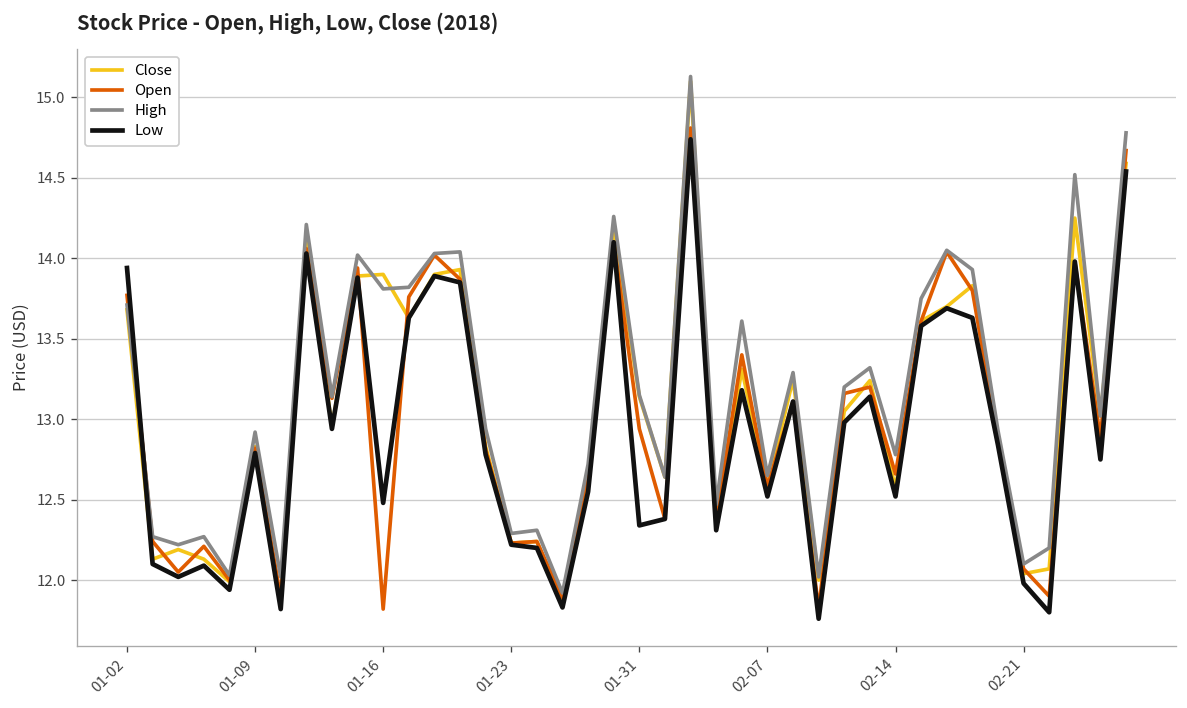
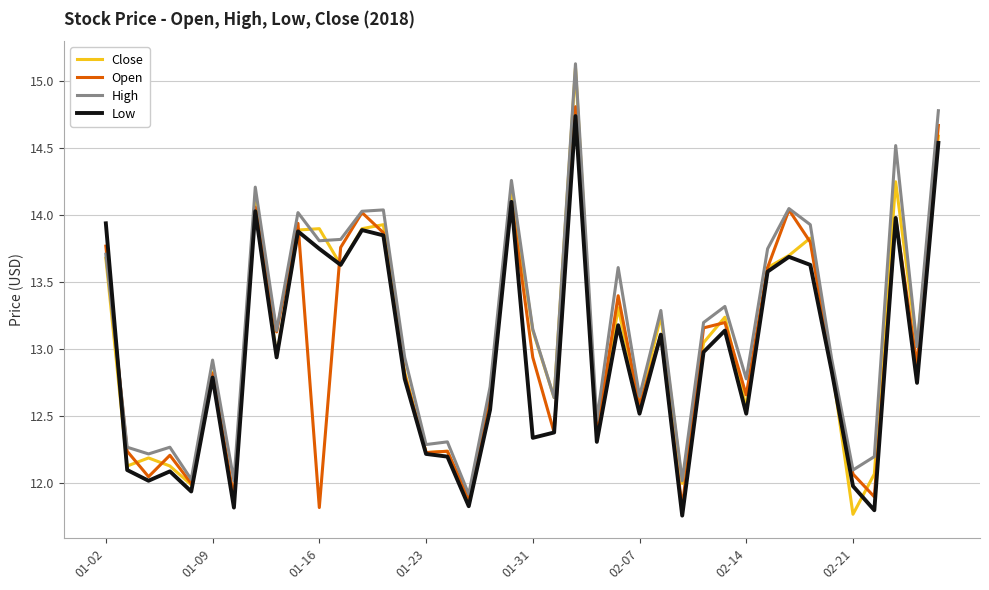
  {
    "Close": {
      "01-02": 13.68,
      "01-16": 13.90,
      "02-14": 12.57,
-     "02-21": 12.04
+     "02-21": 11.77
    },
    "Open": {
      "01-02": 13.77,
      "01-16": 11.82,
      "01-31": 12.94,
      "02-14": 12.66,
      "02-21": 12.07
    },
    "High": {
      "01-02": 13.71,
      "01-09": 12.92,
      "01-16": 13.81,
      "01-23": 12.29,
      "02-07": 12.65,
      "02-14": 12.78,
      "02-21": 12.10
    },
    "Low": {
      "01-02": 13.94,
      "01-09": 12.79,
-     "01-16": 12.48,
+     "01-16": 13.75,
      "01-31": 12.34,
      "02-07": 12.52,
      "02-14": 12.52,
      "02-21": 11.98
    }
  }
